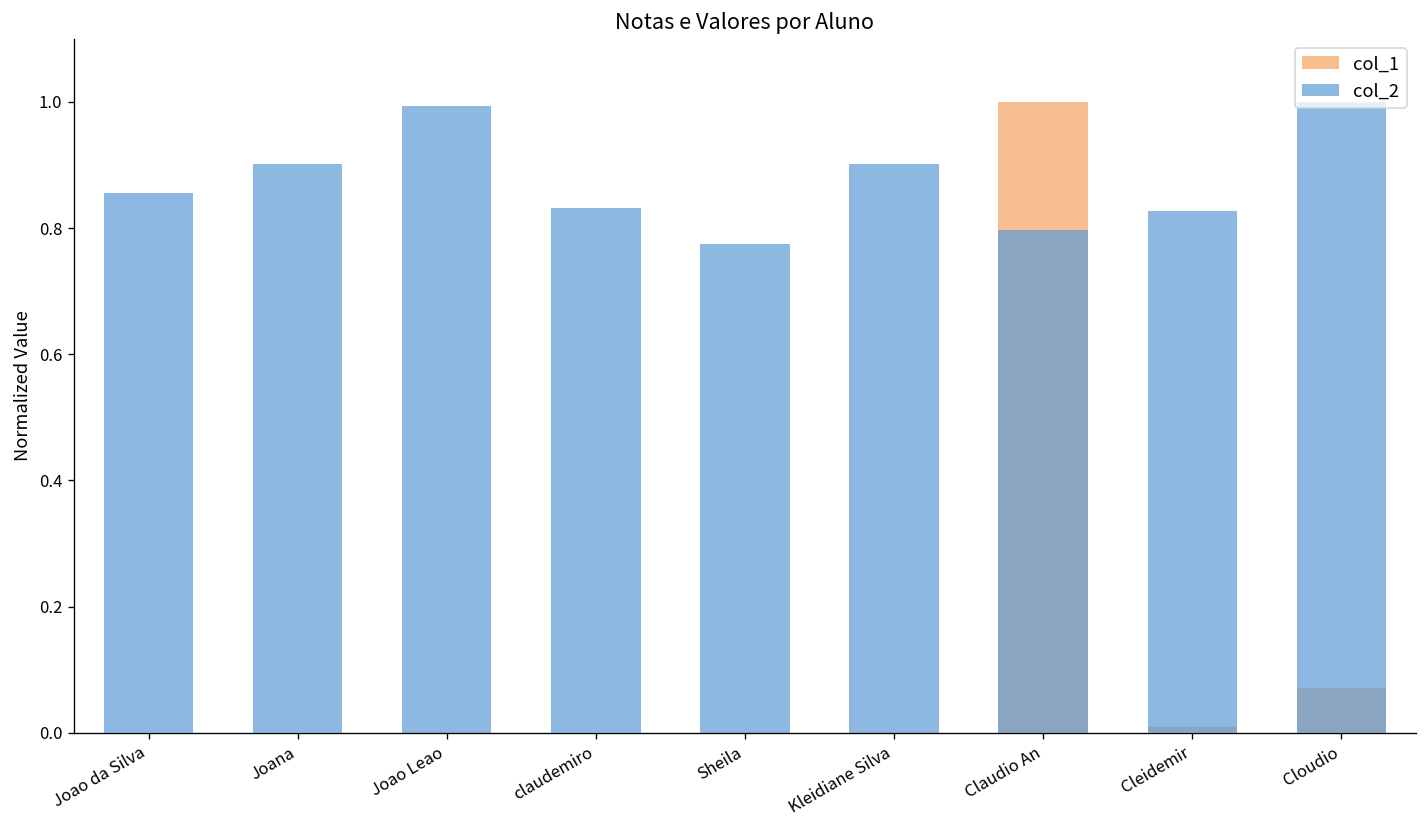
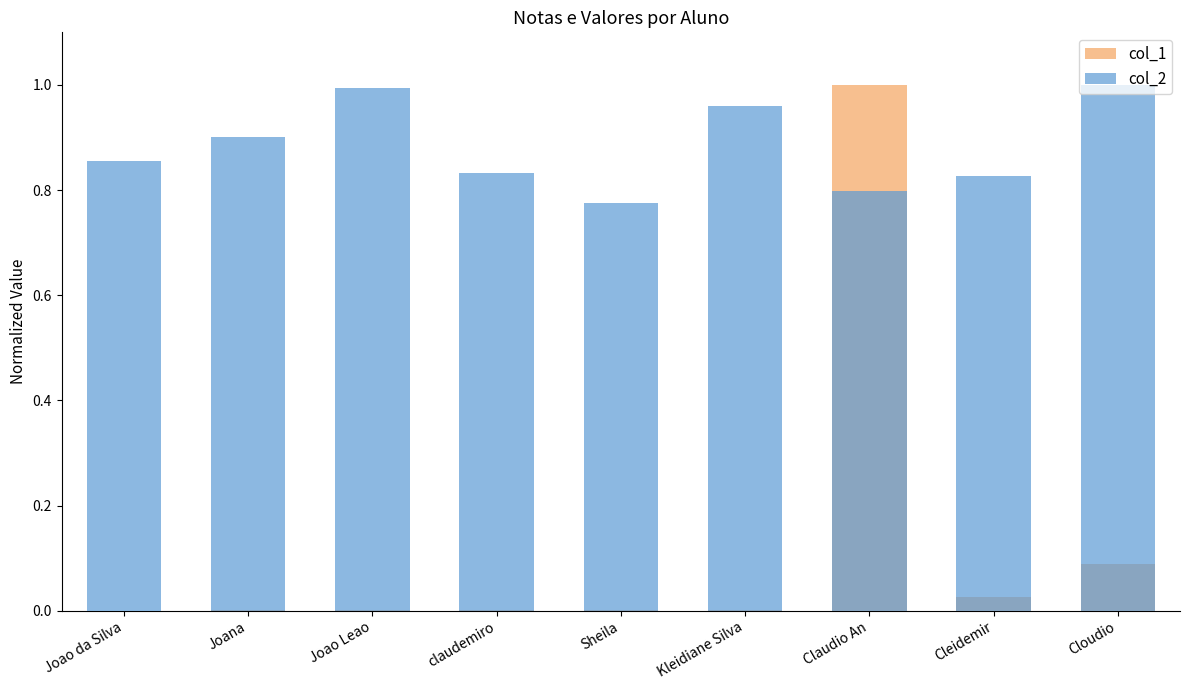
  {
    "col_1": {
      "Claudio An": 1.00,
-     "Cleidemir": 0.01,
-     "Cloudio": 0.07
+     "Cleidemir": 0.03,
+     "Cloudio": 0.09
    },
    "col_2": {
      "Joao da Silva": 0.86,
      "Joana": 0.90,
      "Joao Leao": 0.99,
      "claudemiro": 0.83,
      "Sheila": 0.77,
-     "Kleidiane Silva": 0.90,
+     "Kleidiane Silva": 0.96,
      "Cleidemir": 0.83
    }
  }
